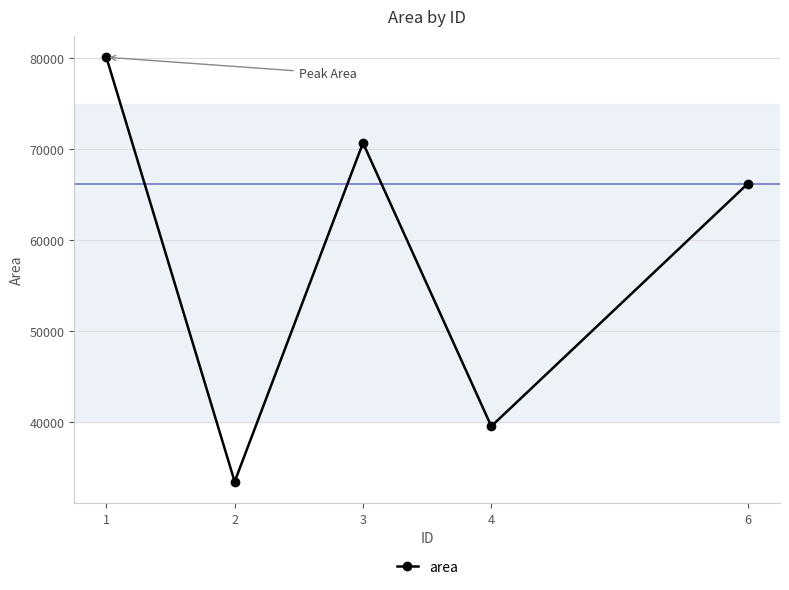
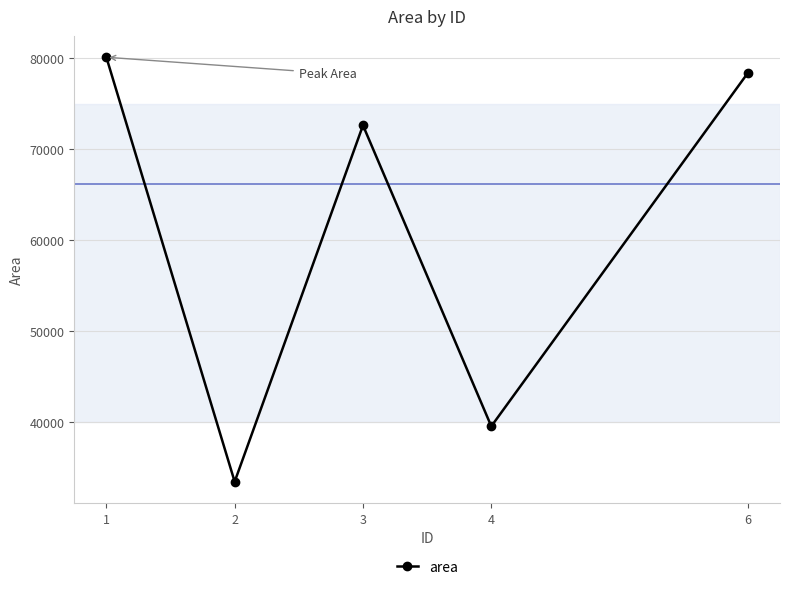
  {
    "1": 80000,
    "2": 33000,
-   "3": 71000,
+   "3": 73000,
    "4": 39000,
-   "6": 66000
+   "6": 78000
  }
